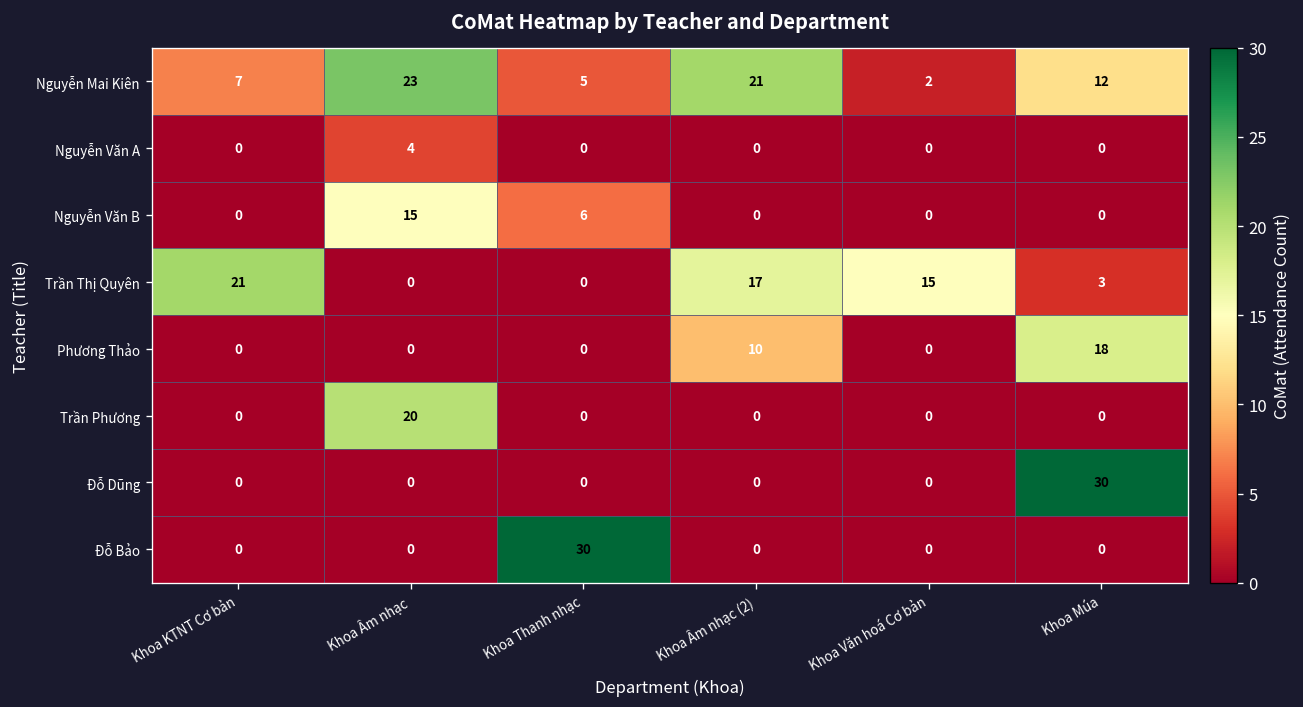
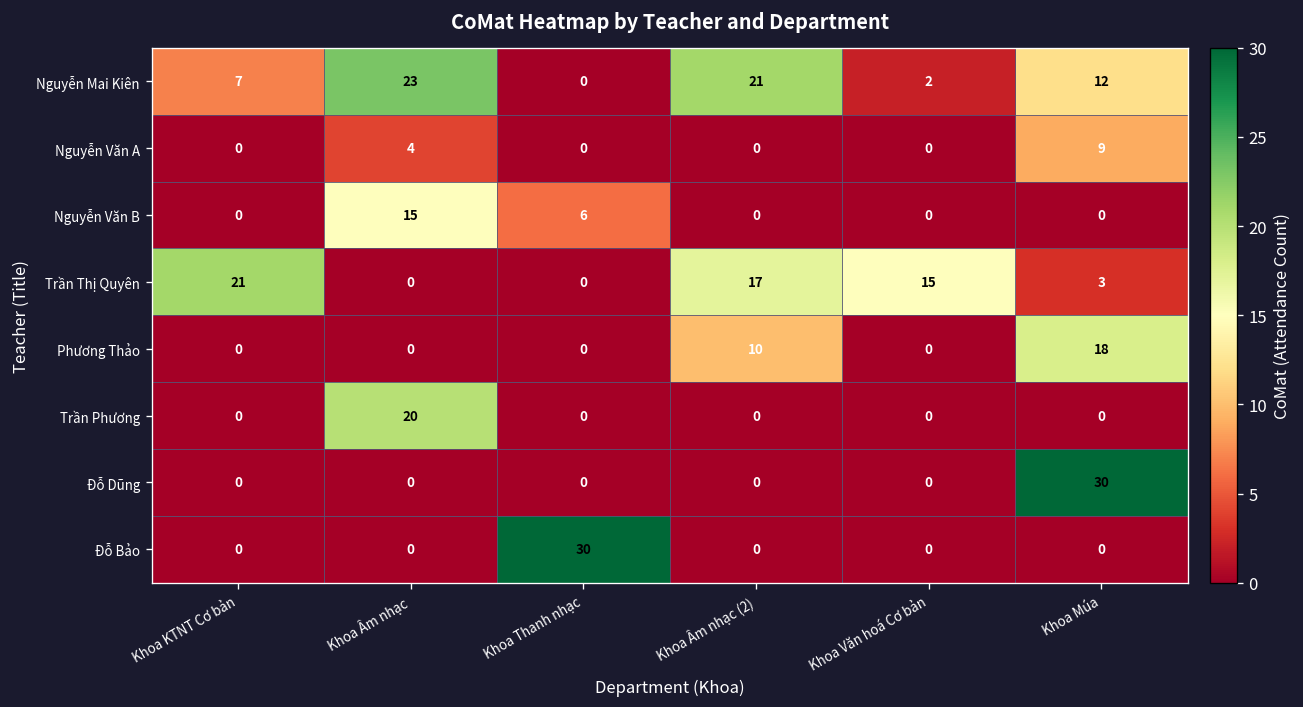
  {
    "Nguyễn Mai Kiên": {
      "Khoa KTNT Cơ bản": 7,
      "Khoa Âm nhạc": 23,
-     "Khoa Thanh nhạc": 5,
+     "Khoa Thanh nhạc": 0,
      "Khoa Âm nhạc (2)": 21,
      "Khoa Văn hoá Cơ bản": 2,
      "Khoa Múa": 12
    },
    "Nguyễn Văn A": {
      "Khoa KTNT Cơ bản": 0,
      "Khoa Âm nhạc": 4,
      "Khoa Thanh nhạc": 0,
      "Khoa Âm nhạc (2)": 0,
      "Khoa Văn hoá Cơ bản": 0,
-     "Khoa Múa": 0
+     "Khoa Múa": 9
    },
    "Nguyễn Văn B": {
      "Khoa KTNT Cơ bản": 0,
      "Khoa Âm nhạc": 15,
      "Khoa Thanh nhạc": 6,
      "Khoa Âm nhạc (2)": 0,
      "Khoa Văn hoá Cơ bản": 0,
      "Khoa Múa": 0
    },
    "Trần Thị Quyên": {
      "Khoa KTNT Cơ bản": 21,
      "Khoa Âm nhạc": 0,
      "Khoa Thanh nhạc": 0,
      "Khoa Âm nhạc (2)": 17,
      "Khoa Văn hoá Cơ bản": 15,
      "Khoa Múa": 3
    },
    "Phương Thảo": {
      "Khoa KTNT Cơ bản": 0,
      "Khoa Âm nhạc": 0,
      "Khoa Thanh nhạc": 0,
      "Khoa Âm nhạc (2)": 10,
      "Khoa Văn hoá Cơ bản": 0,
      "Khoa Múa": 18
    },
    "Trần Phương": {
      "Khoa KTNT Cơ bản": 0,
      "Khoa Âm nhạc": 20,
      "Khoa Thanh nhạc": 0,
      "Khoa Âm nhạc (2)": 0,
      "Khoa Văn hoá Cơ bản": 0,
      "Khoa Múa": 0
    },
    "Đỗ Dũng": {
      "Khoa KTNT Cơ bản": 0,
      "Khoa Âm nhạc": 0,
      "Khoa Thanh nhạc": 0,
      "Khoa Âm nhạc (2)": 0,
      "Khoa Văn hoá Cơ bản": 0,
      "Khoa Múa": 30
    },
    "Đỗ Bảo": {
      "Khoa KTNT Cơ bản": 0,
      "Khoa Âm nhạc": 0,
      "Khoa Thanh nhạc": 30,
      "Khoa Âm nhạc (2)": 0,
      "Khoa Văn hoá Cơ bản": 0,
      "Khoa Múa": 0
    }
  }
